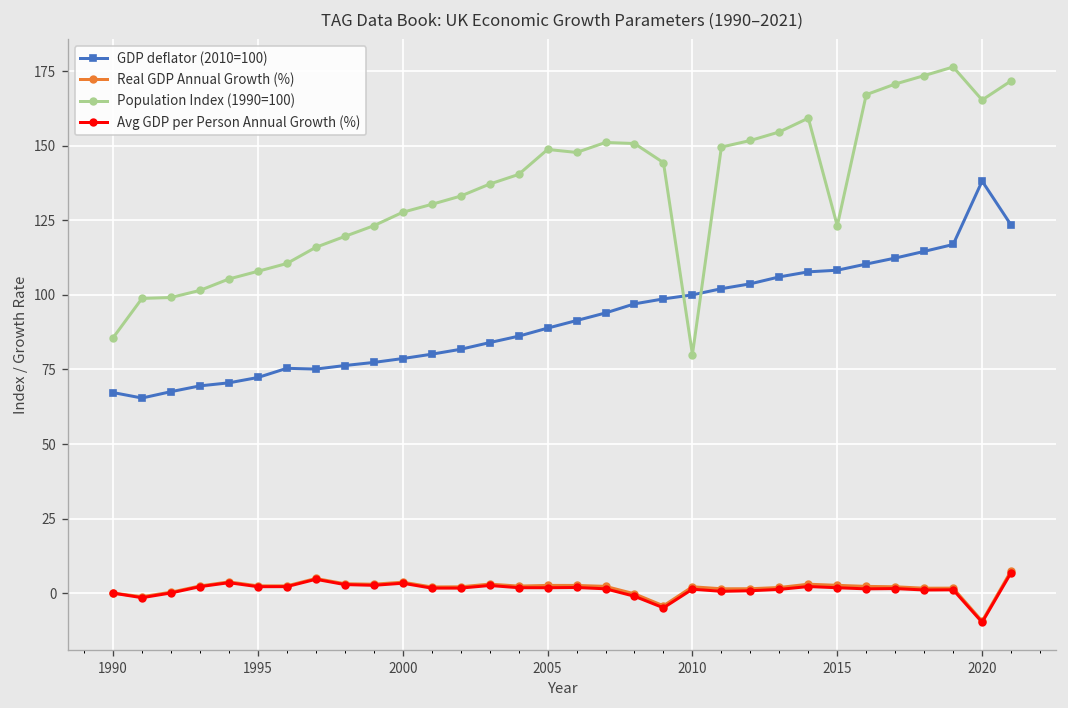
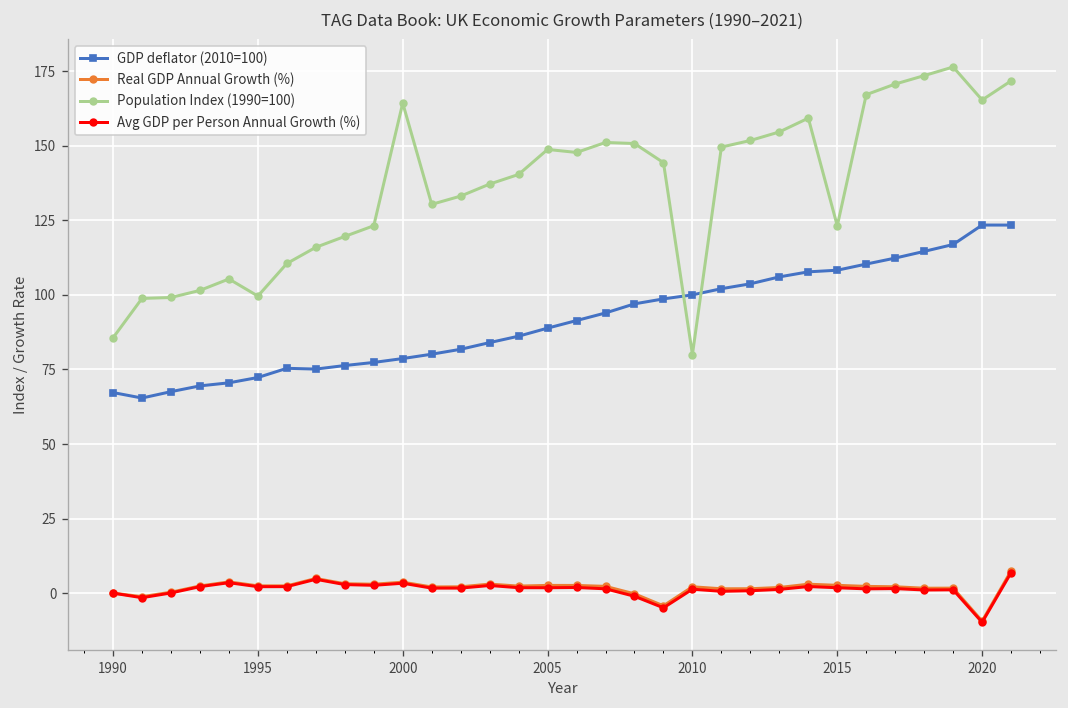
  {
    "GDP deflator (2010=100)": {
      "1990": 67,
      "1995": 72,
      "2000": 79,
      "2005": 89,
      "2010": 100,
      "2015": 108,
-     "2020": 138
+     "2020": 123
    },
    "Population Index (1990=100)": {
      "1990": 86,
-     "1995": 108,
-     "2000": 128,
+     "1995": 100,
+     "2000": 164,
      "2005": 149,
      "2010": 80,
      "2015": 123,
      "2020": 165
    }
  }
